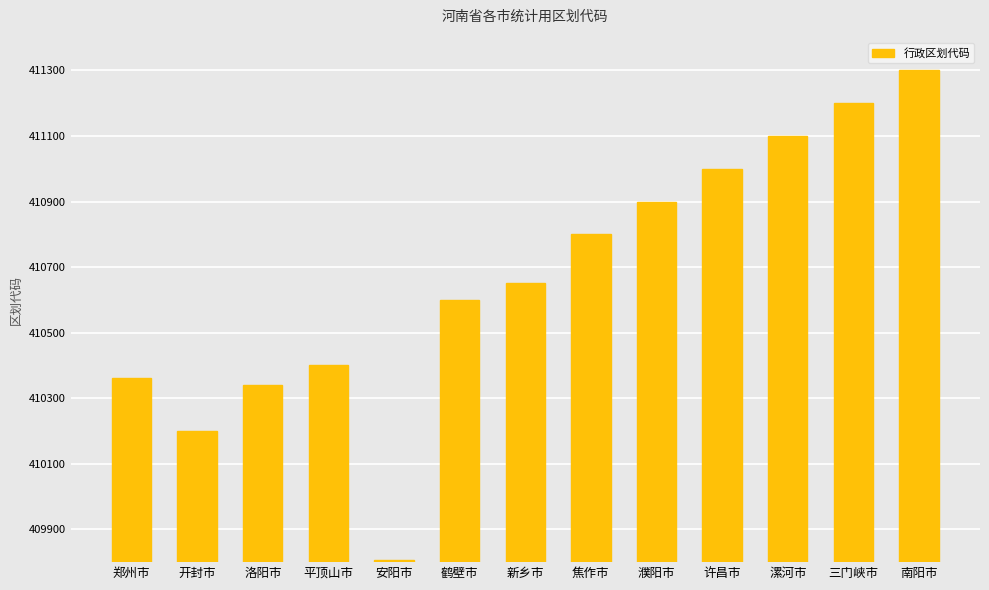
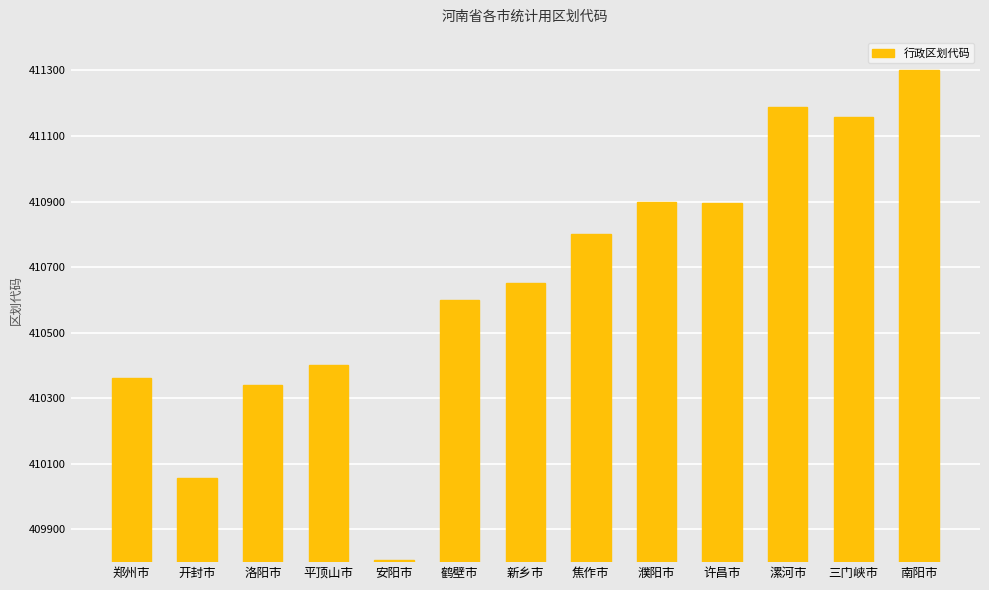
  {
    "郑州市": 410360,
-   "开封市": 410200,
+   "开封市": 410060,
    "洛阳市": 410340,
    "平顶山市": 410400,
    "安阳市": 409810,
    "鹤壁市": 410600,
    "新乡市": 410650,
    "焦作市": 410800,
    "濮阳市": 410900,
-   "许昌市": 411000,
-   "漯河市": 411100,
-   "三门峡市": 411200,
+   "许昌市": 410900,
+   "漯河市": 411190,
+   "三门峡市": 411160,
    "南阳市": 411300
  }
